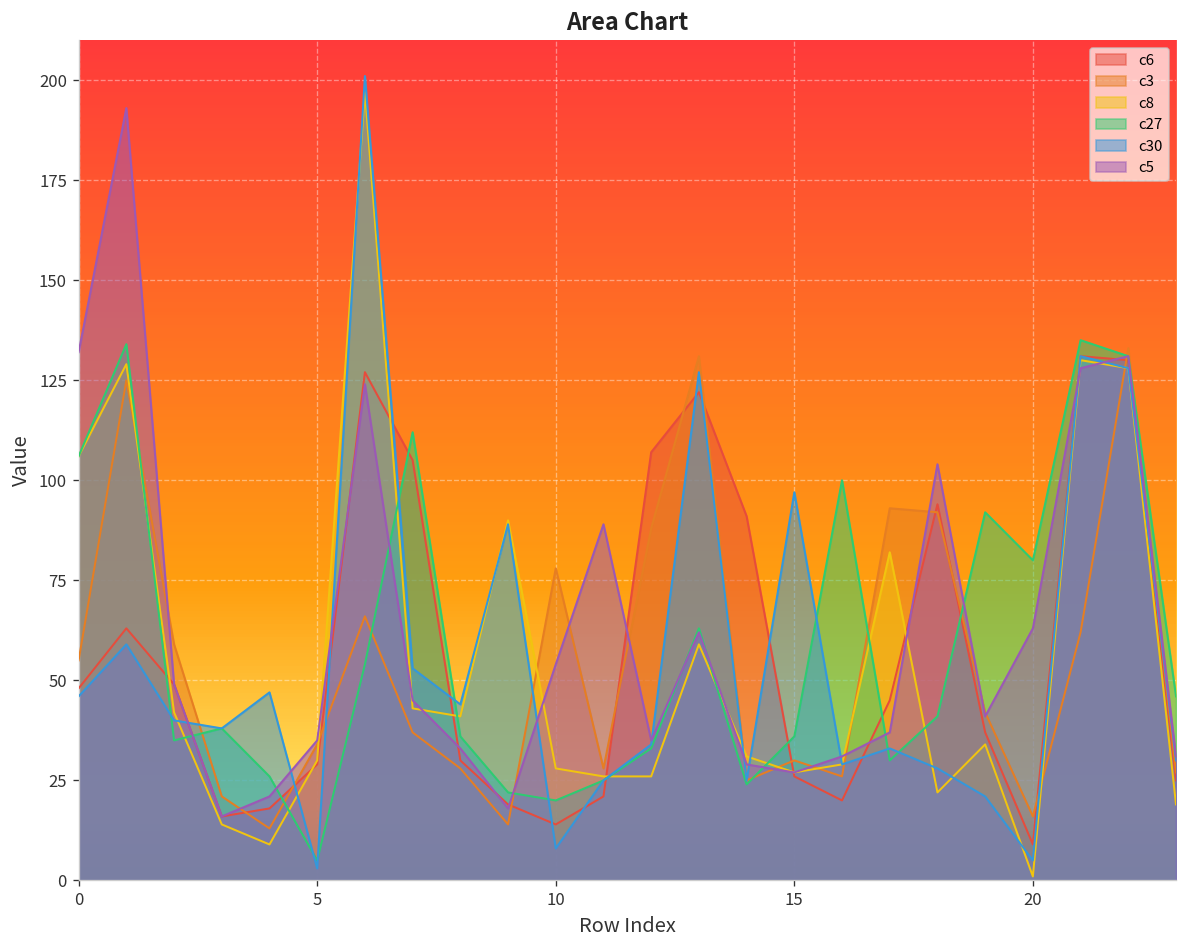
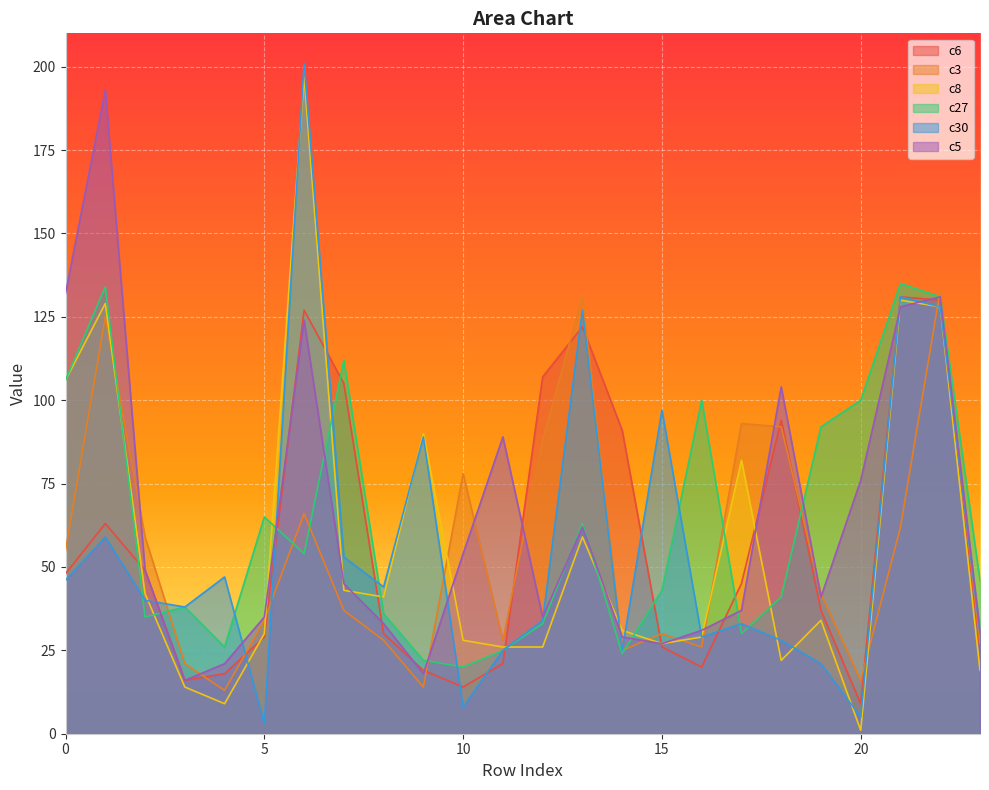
  {
    "c27": {
-     "5": 5,
+     "5": 65,
      "10": 20,
-     "15": 36,
-     "20": 80
+     "15": 43,
+     "20": 100
    },
    "c30": {
      "0": 46,
      "5": 3,
      "10": 8,
      "15": 97,
      "20": 5
    },
    "c5": {
      "0": 132,
      "5": 35,
      "10": 54,
-     "20": 63
+     "20": 76
    }
  }
